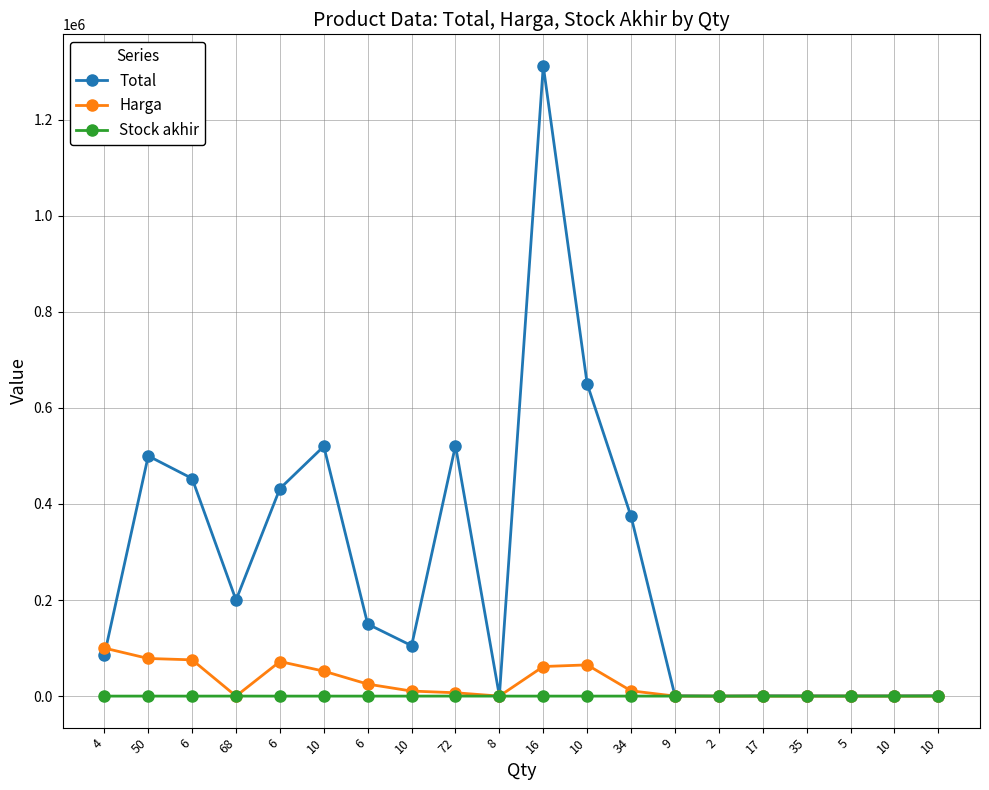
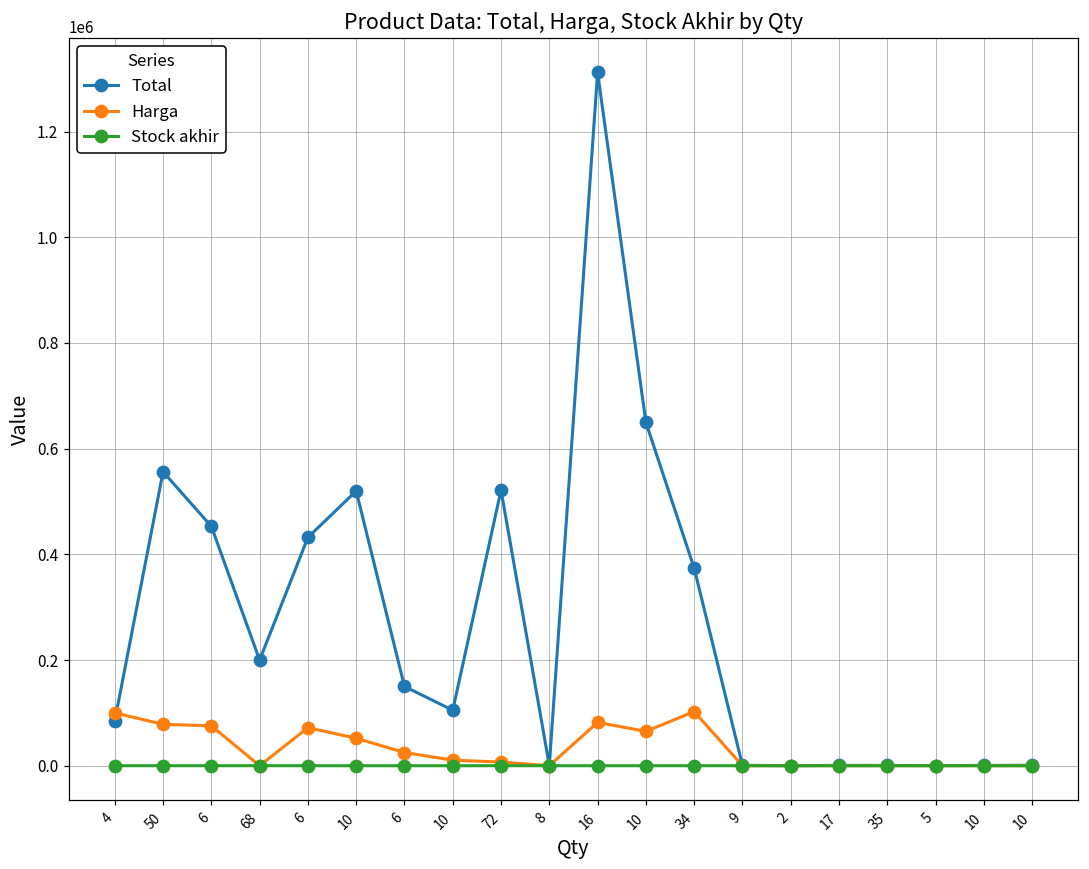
  {
    "Total": {
      "4": 90000,
-     "50": 500000,
+     "50": 560000,
      "68": 200000,
      "72": 520000,
      "16": 1310000,
      "34": 370000
    },
    "Harga": {
      "4": 100000,
      "50": 80000,
      "72": 10000,
-     "16": 60000,
-     "34": 10000
+     "16": 80000,
+     "34": 100000
    },
    "Stock akhir": {
      "4": 0,
      "50": 0,
      "72": 0,
      "16": 0,
      "34": 0
    }
  }
